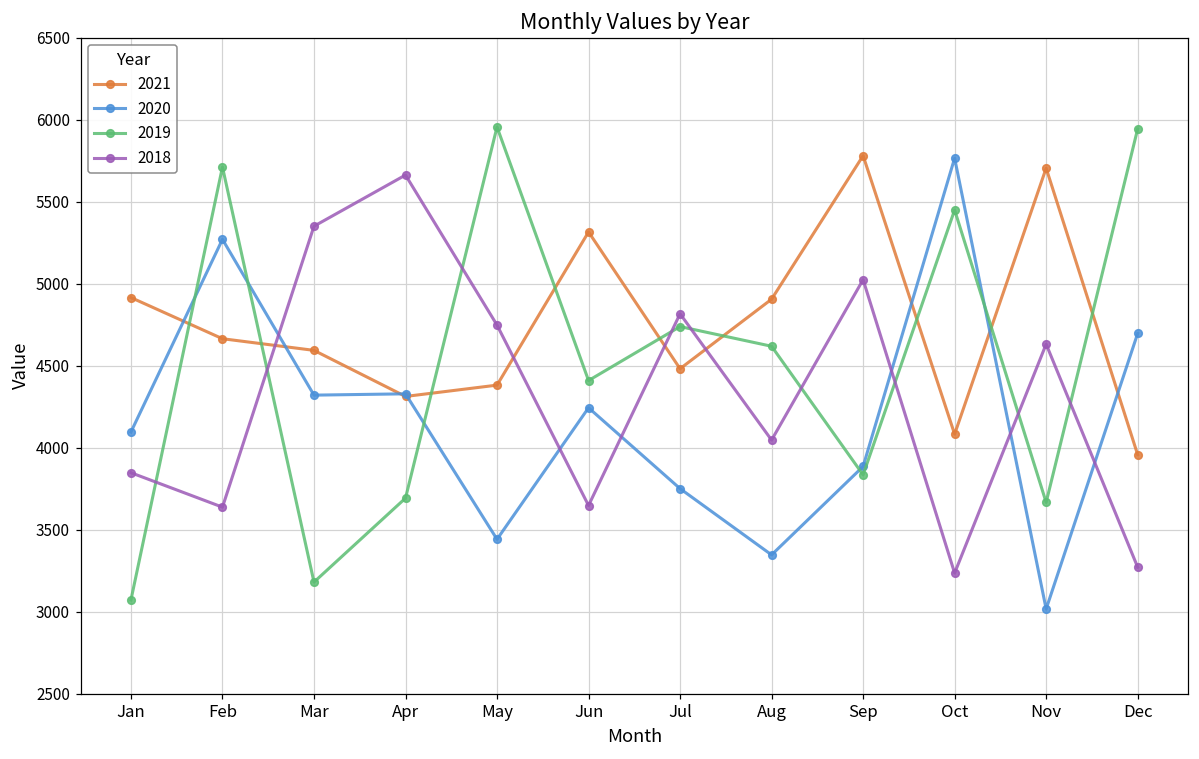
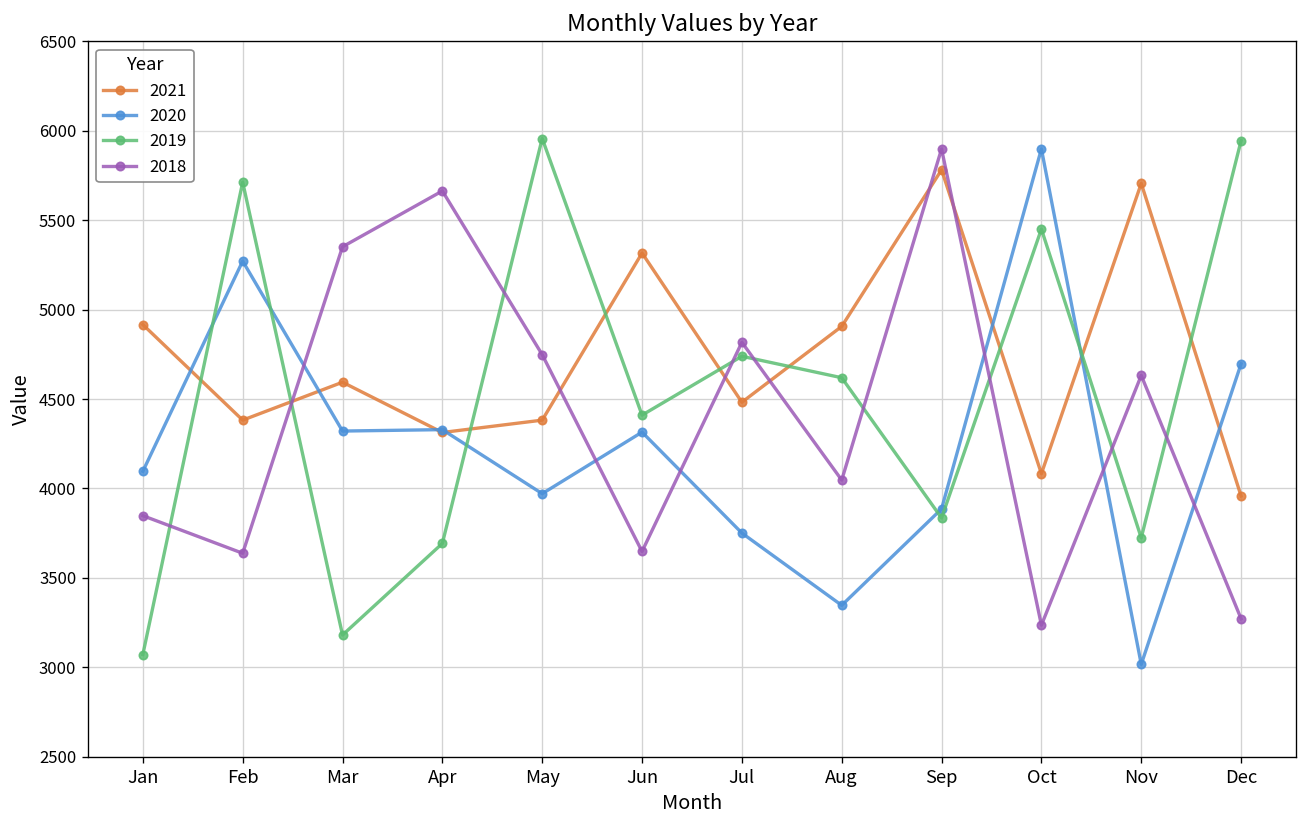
  {
    "2021": {
      "Jan": 4920,
-     "Feb": 4670,
+     "Feb": 4380,
      "Mar": 4590,
      "May": 4380,
      "Jun": 5320,
      "Jul": 4480,
      "Aug": 4910,
      "Sep": 5780,
      "Oct": 4080,
      "Nov": 5710,
      "Dec": 3960
    },
    "2020": {
      "Jan": 4100,
      "Feb": 5270,
      "Mar": 4320,
-     "May": 3440,
-     "Jun": 4240,
+     "May": 3970,
+     "Jun": 4320,
      "Jul": 3750,
      "Aug": 3350,
      "Sep": 3890,
-     "Oct": 5770,
+     "Oct": 5900,
      "Nov": 3020,
      "Dec": 4700
    },
    "2019": {
      "Jan": 3070,
      "Feb": 5710,
      "Mar": 3180,
      "Apr": 3690,
      "May": 5960,
      "Jun": 4410,
      "Jul": 4740,
      "Aug": 4620,
      "Sep": 3840,
      "Oct": 5450,
-     "Nov": 3670,
+     "Nov": 3720,
      "Dec": 5940
    },
    "2018": {
      "Jan": 3850,
      "Feb": 3640,
      "Mar": 5350,
      "Apr": 5660,
      "May": 4750,
      "Jun": 3650,
      "Jul": 4820,
      "Aug": 4050,
-     "Sep": 5030,
+     "Sep": 5900,
      "Oct": 3240,
      "Nov": 4630,
      "Dec": 3270
    }
  }
